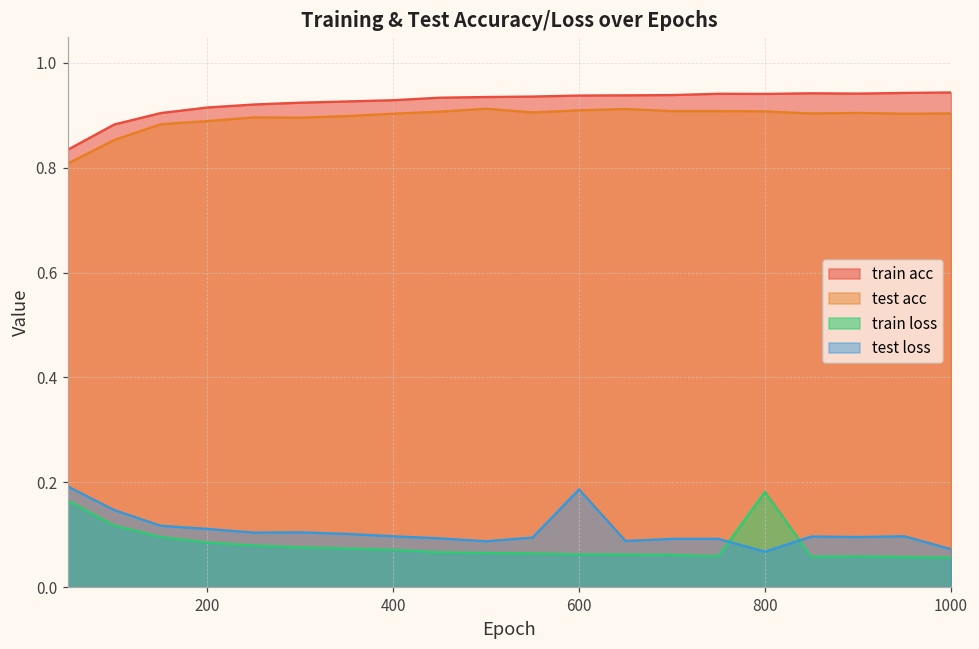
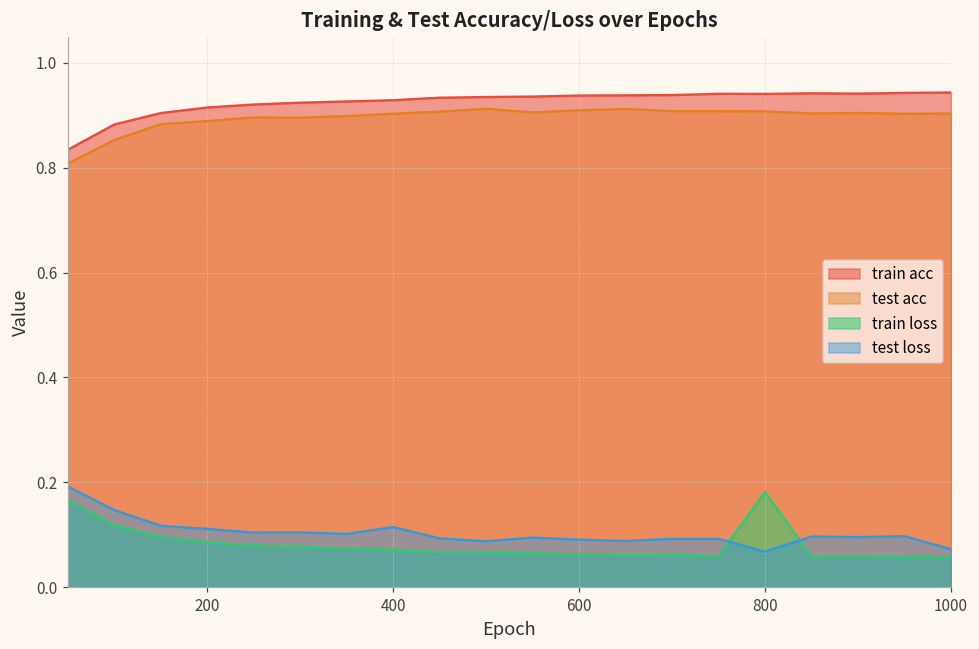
  {
    "train loss": {
      "200": 0.09,
      "400": 0.07,
      "600": 0.06,
      "800": 0.18,
      "1000": 0.06
    },
    "test loss": {
      "200": 0.11,
-     "400": 0.10,
-     "600": 0.19,
+     "400": 0.11,
+     "600": 0.09,
      "800": 0.07,
      "1000": 0.07
    }
  }
